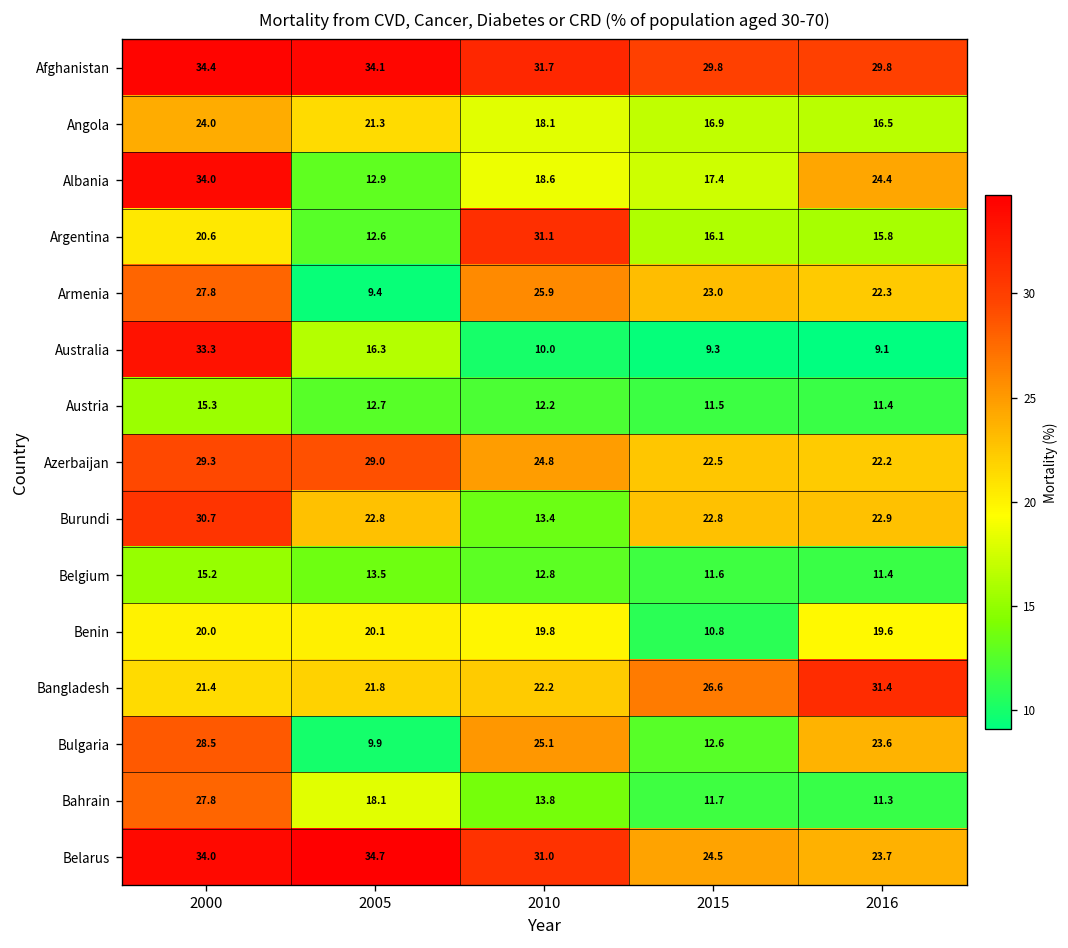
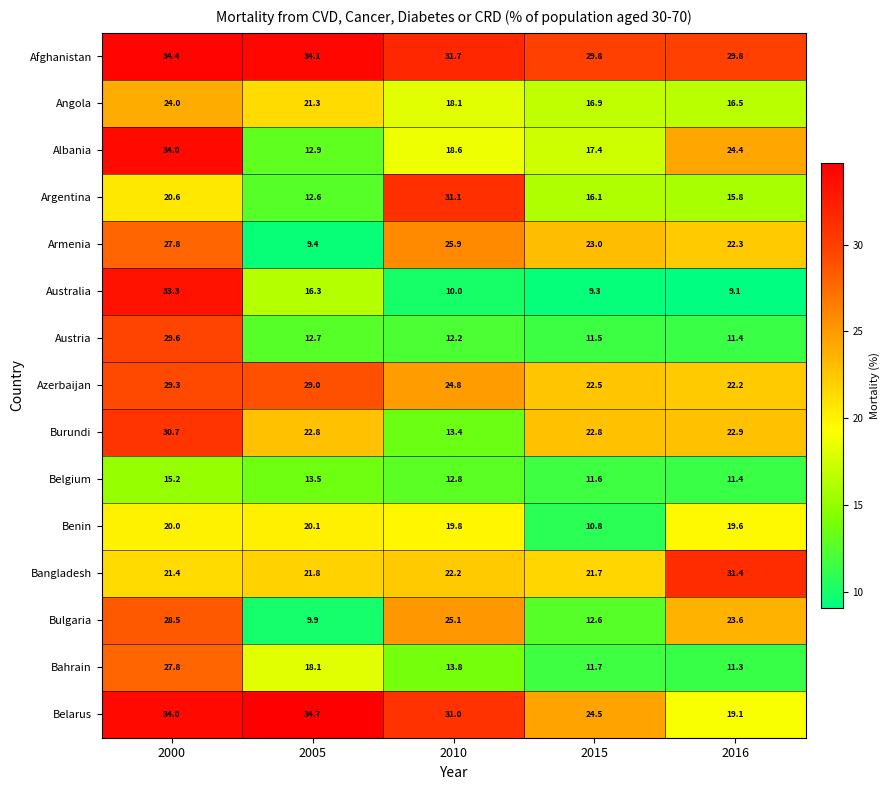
  {
    "Afghanistan": {
      "2000": 34.4,
      "2005": 34.1,
      "2010": 31.7,
      "2015": 29.8,
      "2016": 29.8
    },
    "Angola": {
      "2000": 24.0,
      "2005": 21.3,
      "2010": 18.1,
      "2015": 16.9,
      "2016": 16.5
    },
    "Albania": {
      "2000": 34.0,
      "2005": 12.9,
      "2010": 18.6,
      "2015": 17.4,
      "2016": 24.4
    },
    "Argentina": {
      "2000": 20.6,
      "2005": 12.6,
      "2010": 31.1,
      "2015": 16.1,
      "2016": 15.8
    },
    "Armenia": {
      "2000": 27.8,
      "2005": 9.4,
      "2010": 25.9,
      "2015": 23.0,
      "2016": 22.3
    },
    "Australia": {
      "2000": 33.3,
      "2005": 16.3,
      "2010": 10.0,
      "2015": 9.3,
      "2016": 9.1
    },
    "Austria": {
-     "2000": 15.3,
+     "2000": 29.6,
      "2005": 12.7,
      "2010": 12.2,
      "2015": 11.5,
      "2016": 11.4
    },
    "Azerbaijan": {
      "2000": 29.3,
      "2005": 29.0,
      "2010": 24.8,
      "2015": 22.5,
      "2016": 22.2
    },
    "Burundi": {
      "2000": 30.7,
      "2005": 22.8,
      "2010": 13.4,
      "2015": 22.8,
      "2016": 22.9
    },
    "Belgium": {
      "2000": 15.2,
      "2005": 13.5,
      "2010": 12.8,
      "2015": 11.6,
      "2016": 11.4
    },
    "Benin": {
      "2000": 20.0,
      "2005": 20.1,
      "2010": 19.8,
      "2015": 10.8,
      "2016": 19.6
    },
    "Bangladesh": {
      "2000": 21.4,
      "2005": 21.8,
      "2010": 22.2,
-     "2015": 26.6,
+     "2015": 21.7,
      "2016": 31.4
    },
    "Bulgaria": {
      "2000": 28.5,
      "2005": 9.9,
      "2010": 25.1,
      "2015": 12.6,
      "2016": 23.6
    },
    "Bahrain": {
      "2000": 27.8,
      "2005": 18.1,
      "2010": 13.8,
      "2015": 11.7,
      "2016": 11.3
    },
    "Belarus": {
      "2000": 34.0,
      "2005": 34.7,
      "2010": 31.0,
      "2015": 24.5,
-     "2016": 23.7
+     "2016": 19.1
    }
  }
